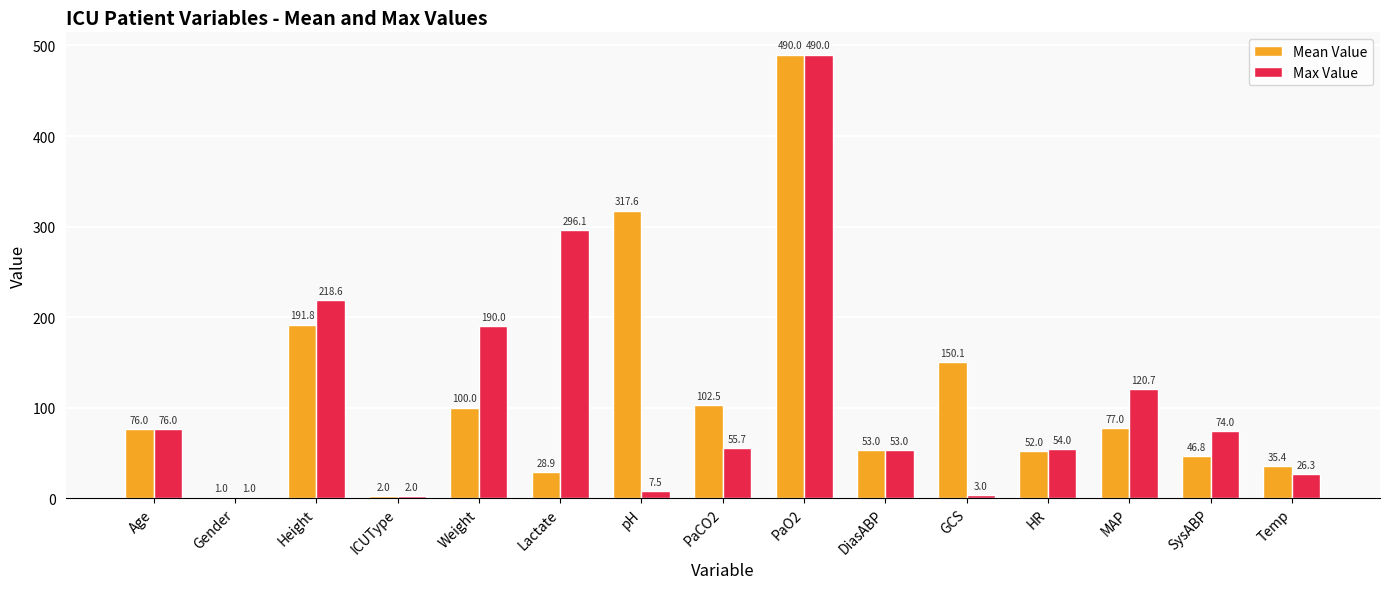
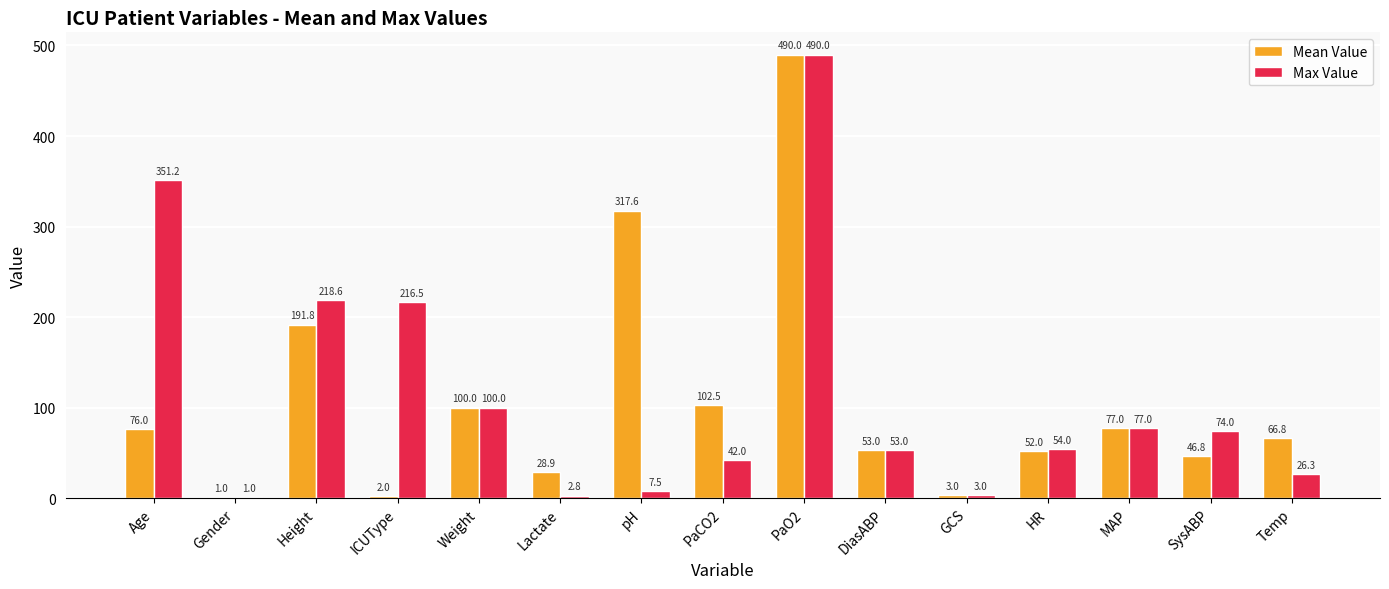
  {
    "Mean Value": {
      "Age": 76.0,
      "Gender": 1.0,
      "Height": 191.8,
      "ICUType": 2.0,
      "Weight": 100.0,
      "Lactate": 28.9,
      "pH": 317.6,
      "PaCO2": 102.5,
      "PaO2": 490.0,
      "DiasABP": 53.0,
-     "GCS": 150.1,
+     "GCS": 3.0,
      "HR": 52.0,
      "MAP": 77.0,
      "SysABP": 46.8,
-     "Temp": 35.4
+     "Temp": 66.8
    },
    "Max Value": {
-     "Age": 76.0,
+     "Age": 351.2,
      "Gender": 1.0,
      "Height": 218.6,
-     "ICUType": 2.0,
-     "Weight": 190.0,
-     "Lactate": 296.1,
+     "ICUType": 216.5,
+     "Weight": 100.0,
+     "Lactate": 2.8,
      "pH": 7.5,
-     "PaCO2": 55.7,
+     "PaCO2": 42.0,
      "PaO2": 490.0,
      "DiasABP": 53.0,
      "GCS": 3.0,
      "HR": 54.0,
-     "MAP": 120.7,
+     "MAP": 77.0,
      "SysABP": 74.0,
      "Temp": 26.3
    }
  }
